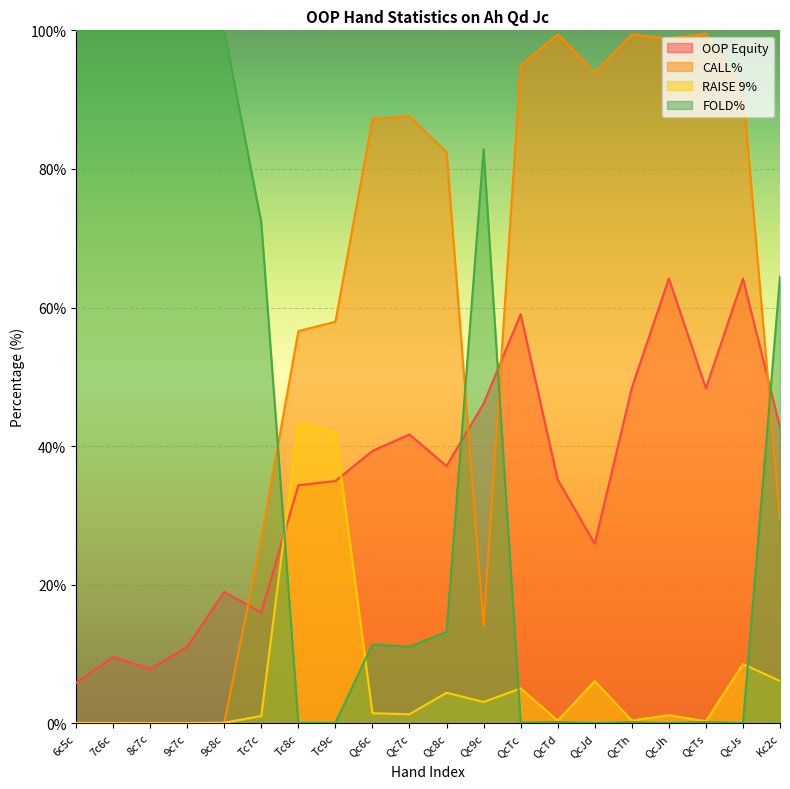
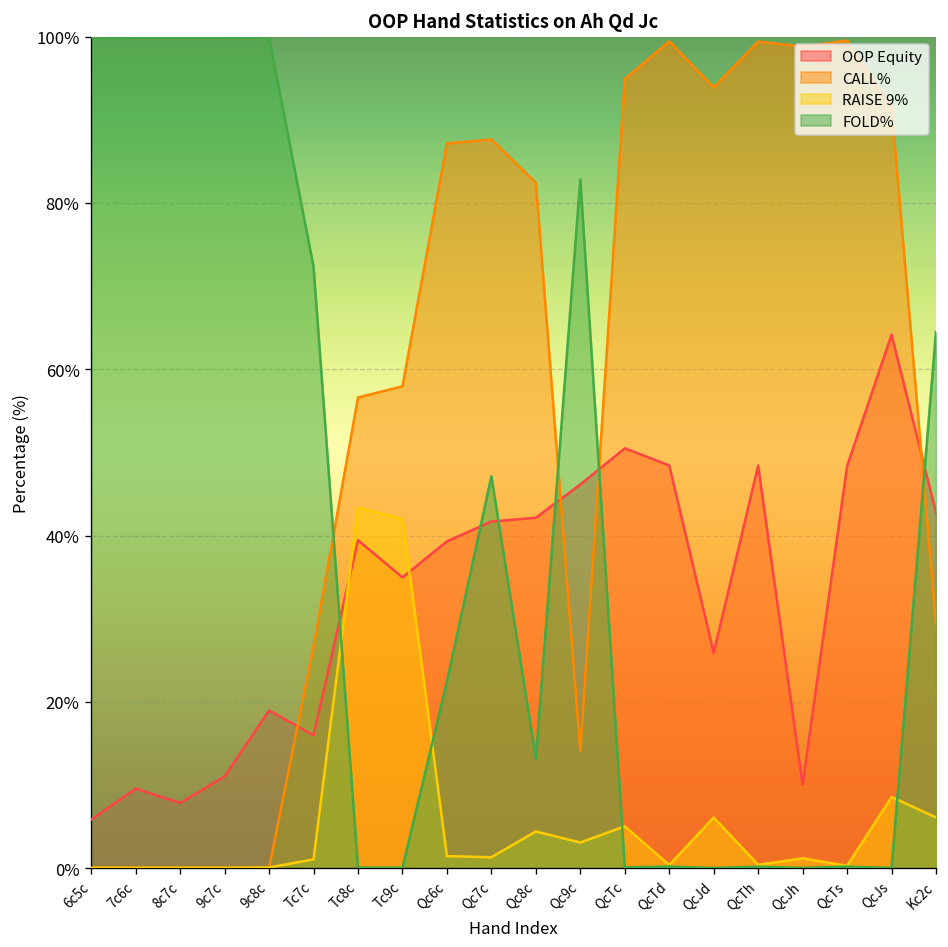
  {
    "OOP Equity": {
      "6c5c": "6%",
      "7c6c": "10%",
      "8c7c": "8%",
      "9c7c": "11%",
      "9c8c": "19%",
      "Tc7c": "16%",
-     "Tc8c": "34%",
+     "Tc8c": "39%",
      "Tc9c": "35%",
      "Qc6c": "39%",
      "Qc7c": "42%",
-     "Qc8c": "37%",
+     "Qc8c": "42%",
      "Qc9c": "46%",
-     "QcTc": "59%",
-     "QcTd": "35%",
+     "QcTc": "50%",
+     "QcTd": "48%",
      "QcJd": "26%",
      "QcTh": "48%",
-     "QcJh": "64%",
+     "QcJh": "10%",
      "QcTs": "48%",
      "QcJs": "64%",
      "Kc2c": "43%"
    },
    "FOLD%": {
      "6c5c": "100%",
      "7c6c": "100%",
      "8c7c": "100%",
      "9c7c": "100%",
      "9c8c": "100%",
      "Tc7c": "72%",
      "Tc8c": "0%",
      "Tc9c": "0%",
-     "Qc6c": "11%",
-     "Qc7c": "11%",
+     "Qc6c": "22%",
+     "Qc7c": "47%",
      "Qc8c": "13%",
      "Qc9c": "83%",
      "QcTc": "0%",
      "QcJd": "0%",
      "QcJh": "0%",
      "QcJs": "0%",
      "Kc2c": "64%"
    }
  }
